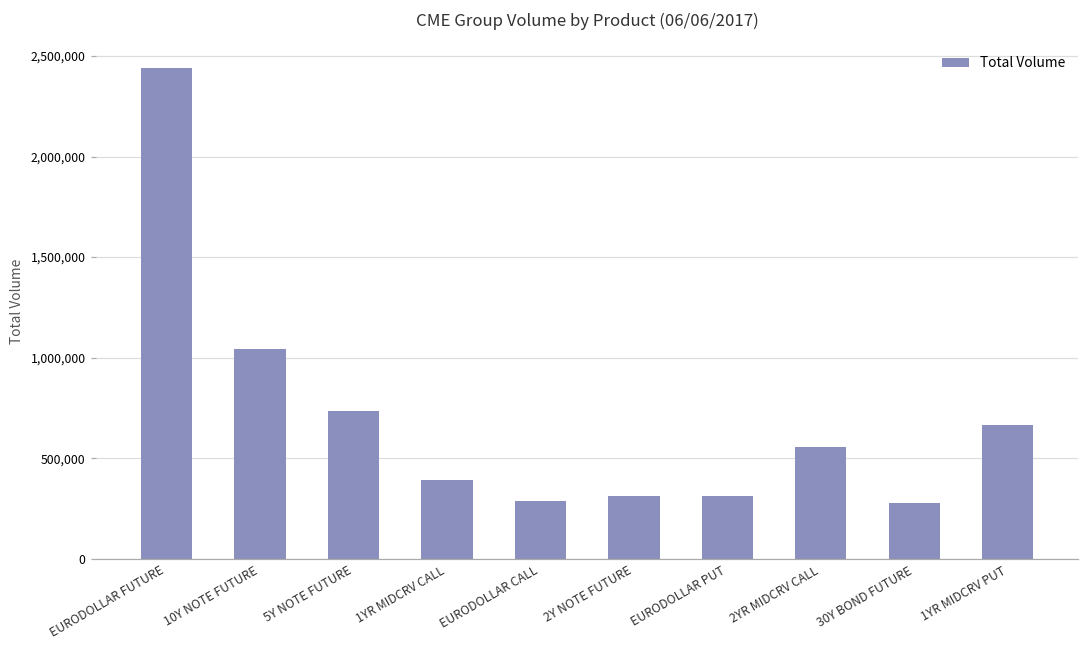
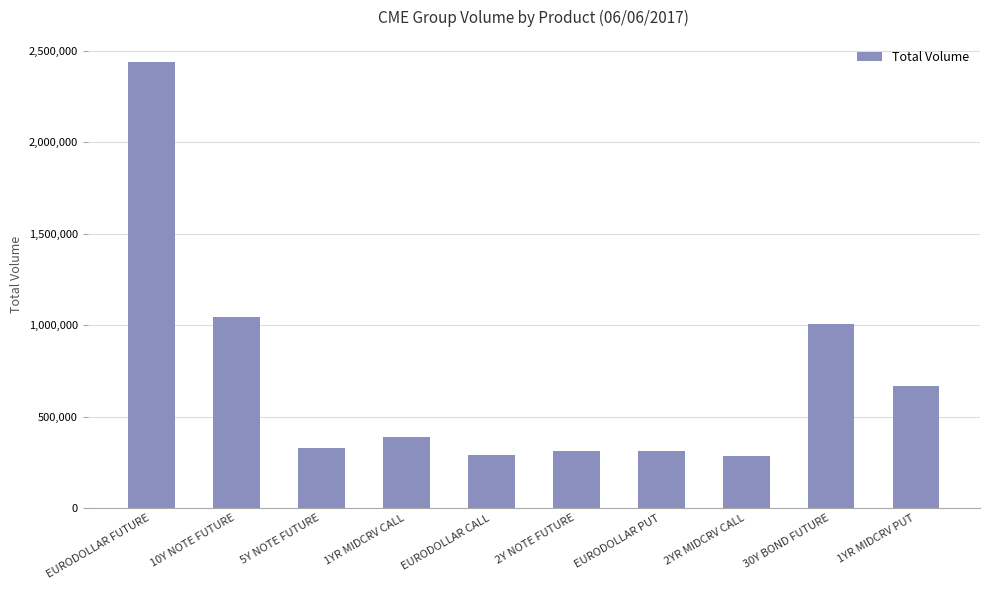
  {
    "EURODOLLAR FUTURE": "2,440,000",
    "10Y NOTE FUTURE": "1,050,000",
-   "5Y NOTE FUTURE": "730,000",
+   "5Y NOTE FUTURE": "330,000",
    "1YR MIDCRV CALL": "390,000",
    "EURODOLLAR CALL": "290,000",
    "2Y NOTE FUTURE": "310,000",
    "EURODOLLAR PUT": "310,000",
-   "2YR MIDCRV CALL": "560,000",
-   "30Y BOND FUTURE": "280,000",
+   "2YR MIDCRV CALL": "280,000",
+   "30Y BOND FUTURE": "1,010,000",
    "1YR MIDCRV PUT": "670,000"
  }
